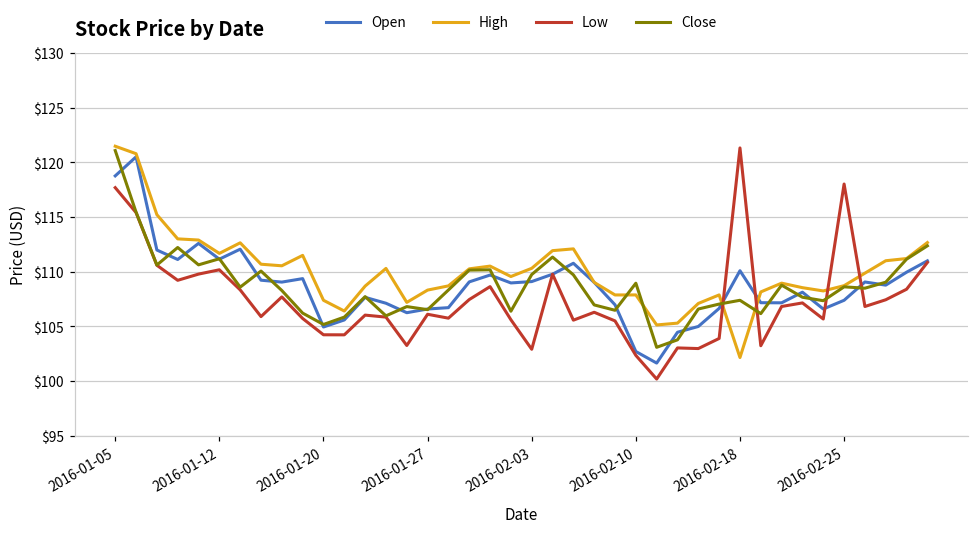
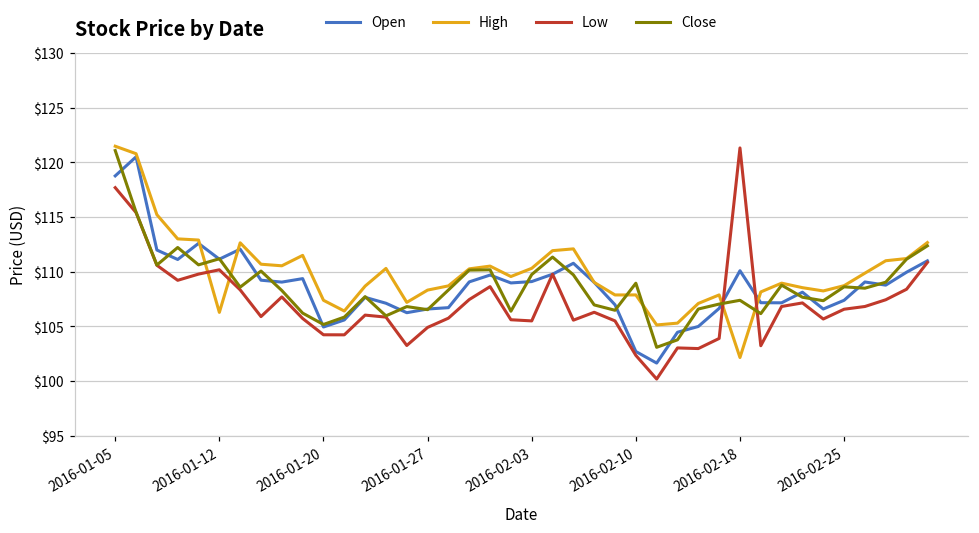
  {
    "Open": {
      "2016-01-05": "$119",
      "2016-02-03": "$109",
      "2016-02-10": "$103",
      "2016-02-18": "$110",
      "2016-02-25": "$107"
    },
    "High": {
      "2016-01-05": "$121",
-     "2016-01-12": "$112",
+     "2016-01-12": "$106",
      "2016-01-20": "$107",
      "2016-01-27": "$108",
      "2016-02-03": "$110",
      "2016-02-10": "$108",
      "2016-02-18": "$102"
    },
    "Low": {
      "2016-01-05": "$118",
      "2016-01-12": "$110",
      "2016-01-20": "$104",
-     "2016-01-27": "$106",
-     "2016-02-03": "$103",
+     "2016-01-27": "$105",
+     "2016-02-03": "$106",
      "2016-02-10": "$102",
      "2016-02-18": "$121",
-     "2016-02-25": "$118"
+     "2016-02-25": "$107"
    },
    "Close": {
      "2016-01-05": "$121",
      "2016-02-03": "$110",
      "2016-02-10": "$109",
      "2016-02-18": "$107"
    }
  }
